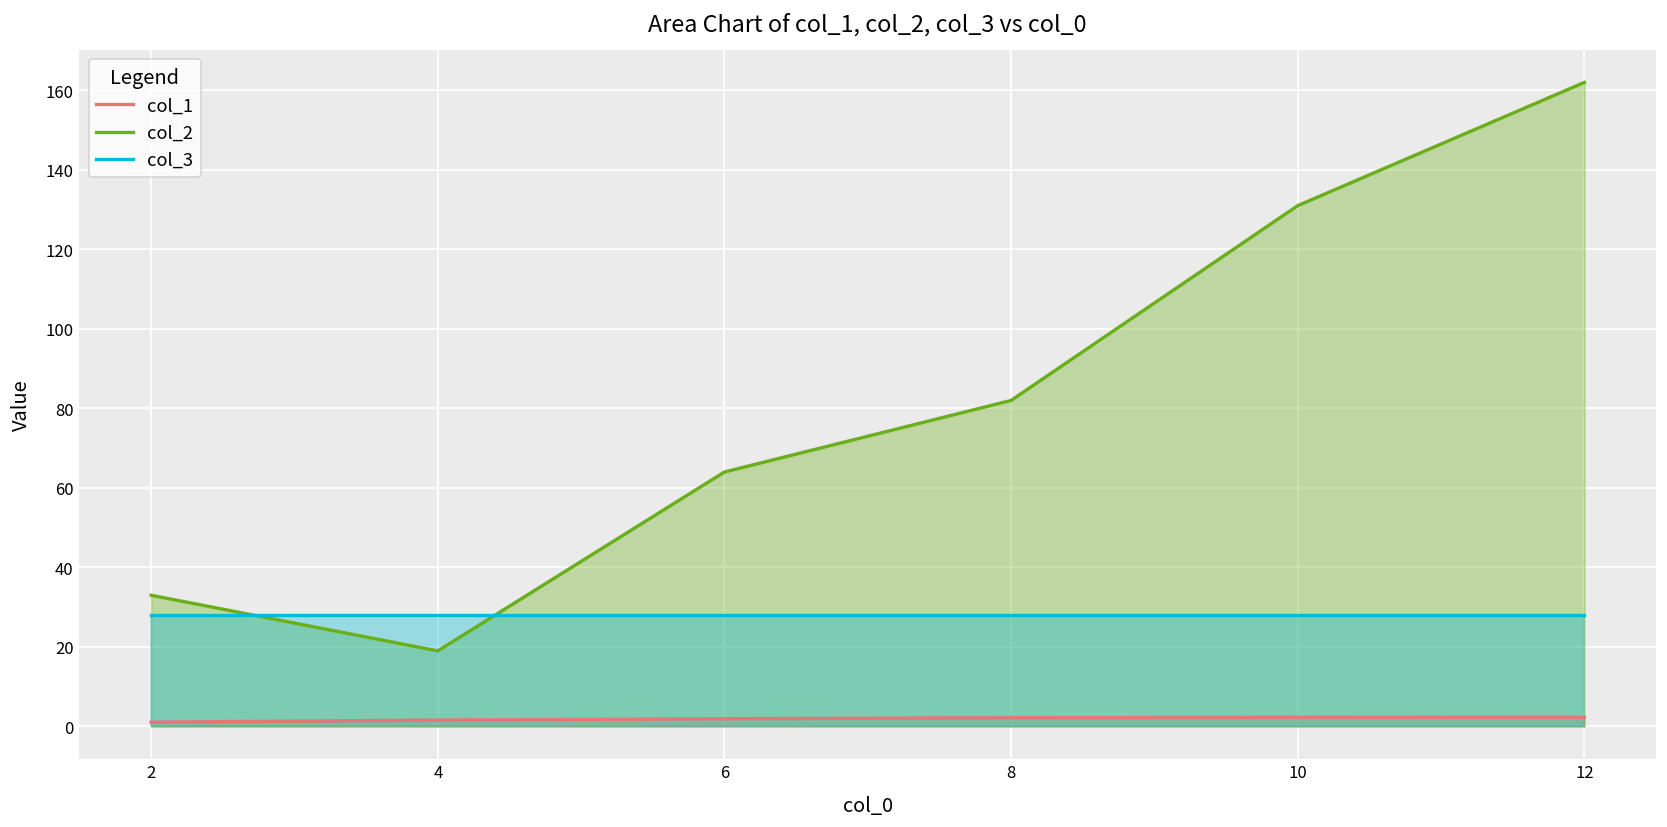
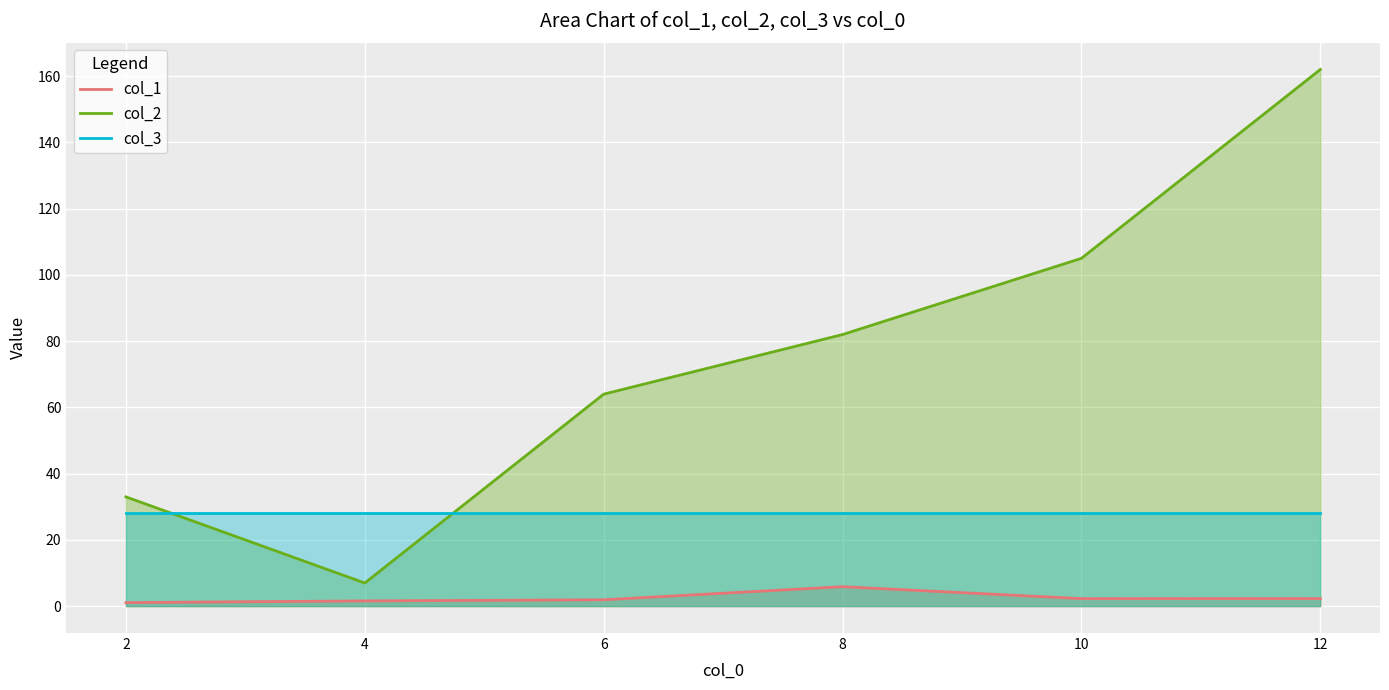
  {
    "col_1": {
      "2": 1,
      "4": 2,
      "6": 2,
-     "8": 2,
+     "8": 6,
      "10": 2,
      "12": 2
    },
    "col_2": {
      "2": 33,
-     "4": 19,
+     "4": 7,
      "6": 64,
      "8": 82,
-     "10": 131,
+     "10": 105,
      "12": 162
    },
    "col_3": {
      "2": 28,
      "4": 28,
      "6": 28,
      "8": 28,
      "10": 28,
      "12": 28
    }
  }
